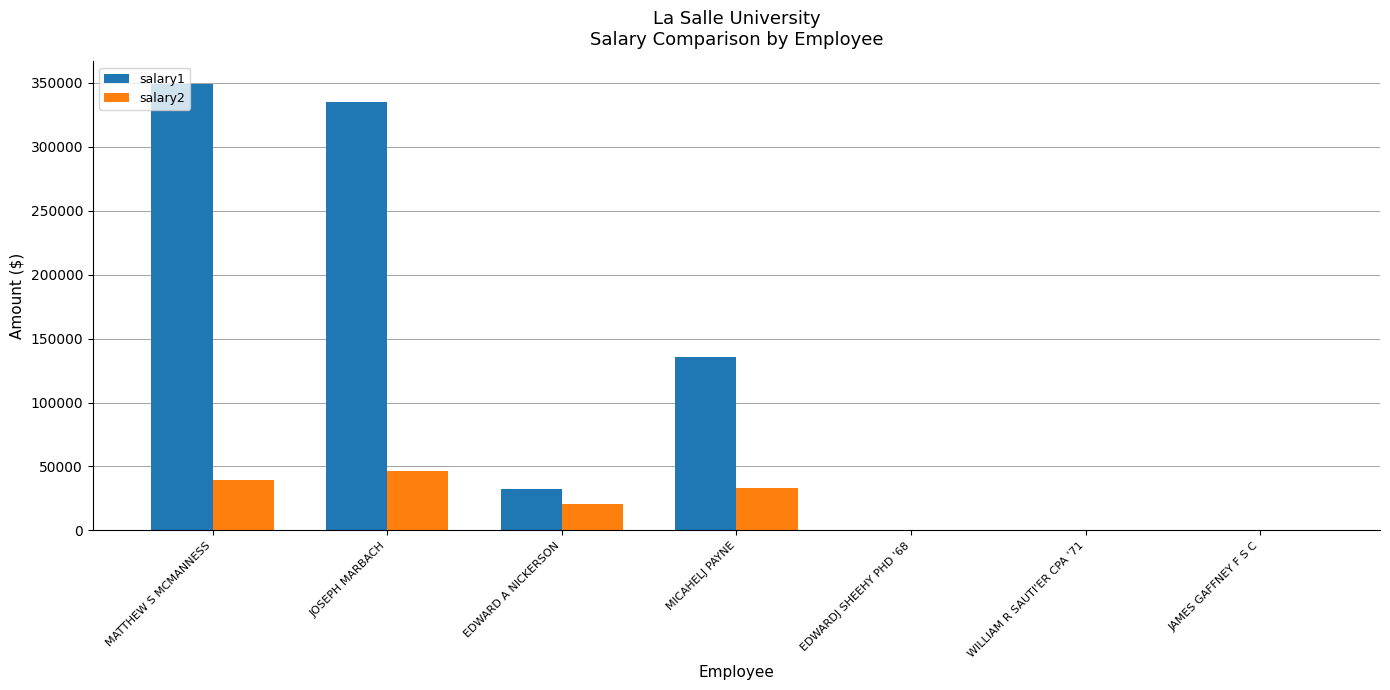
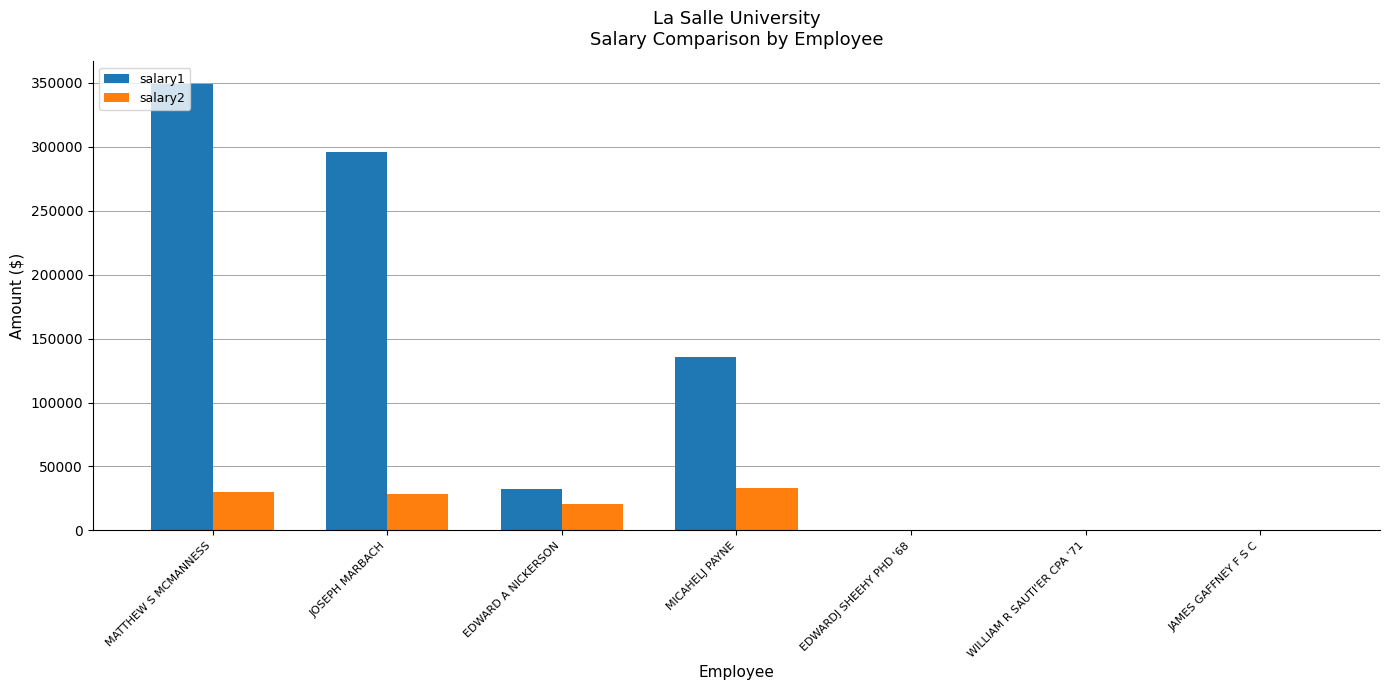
  {
    "salary1": {
-     "JOSEPH MARBACH": 335000,
+     "JOSEPH MARBACH": 296000,
      "EDWARD A NICKERSON": 32000,
      "MICAHELJ PAYNE": 135000,
      "EDWARDJ SHEEHY PHD '68": 0,
      "WILLIAM R SAUTI'ER CPA '71": 0,
      "JAMES GAFFNEY F S C": 0
    },
    "salary2": {
-     "MATTHEW S MCMANNESS": 39000,
-     "JOSEPH MARBACH": 47000,
+     "MATTHEW S MCMANNESS": 30000,
+     "JOSEPH MARBACH": 29000,
      "EDWARD A NICKERSON": 20000,
      "MICAHELJ PAYNE": 33000,
      "EDWARDJ SHEEHY PHD '68": 0,
      "WILLIAM R SAUTI'ER CPA '71": 0,
      "JAMES GAFFNEY F S C": 0
    }
  }
